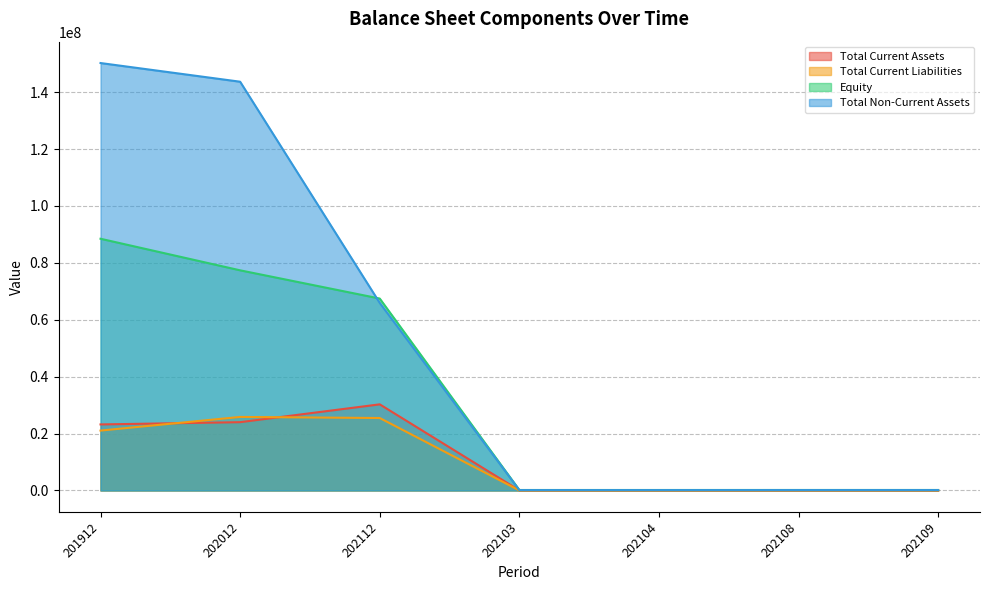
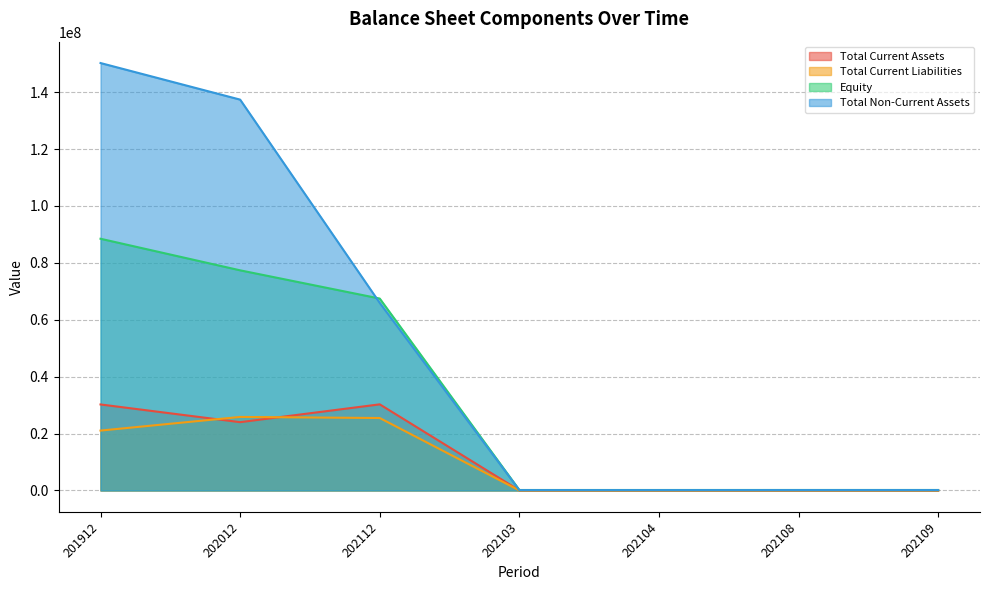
  {
    "Total Current Assets": {
-     "201912": 23000000,
+     "201912": 30000000,
      "202012": 24000000,
      "202112": 30000000
    },
    "Total Current Liabilities": {
      "201912": 21000000,
      "202012": 26000000,
      "202112": 25000000
    },
    "Equity": {
      "201912": 88000000,
      "202012": 77000000,
      "202112": 67000000
    },
    "Total Non-Current Assets": {
      "201912": 150000000,
-     "202012": 144000000,
+     "202012": 137000000,
      "202112": 66000000
    }
  }
